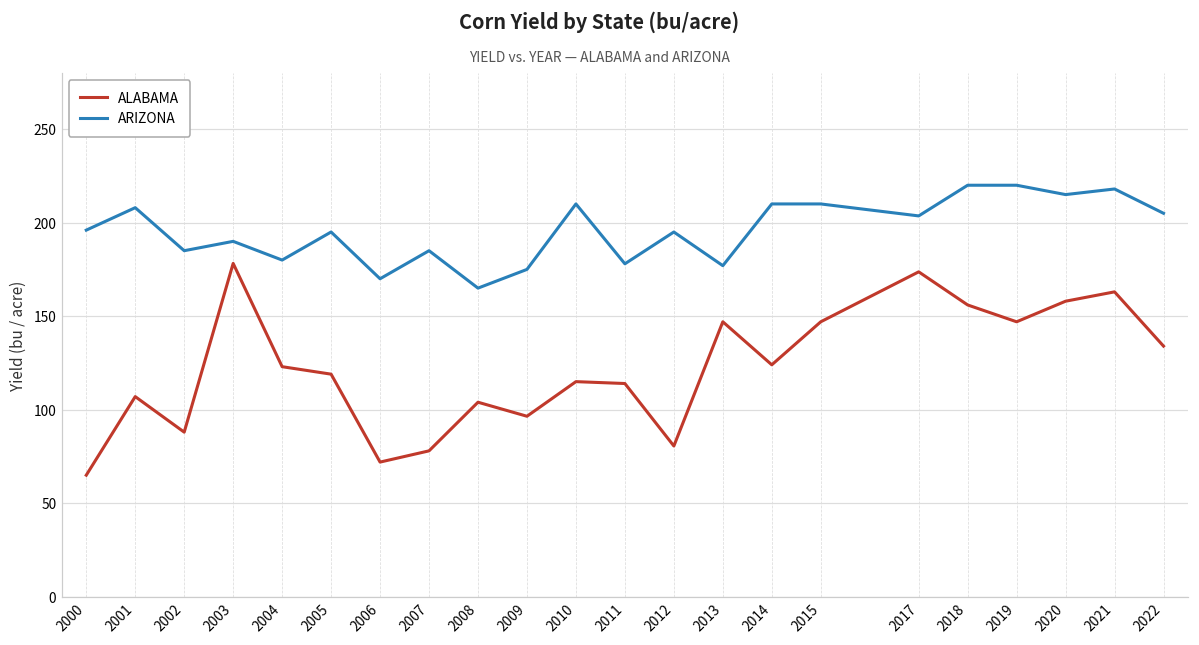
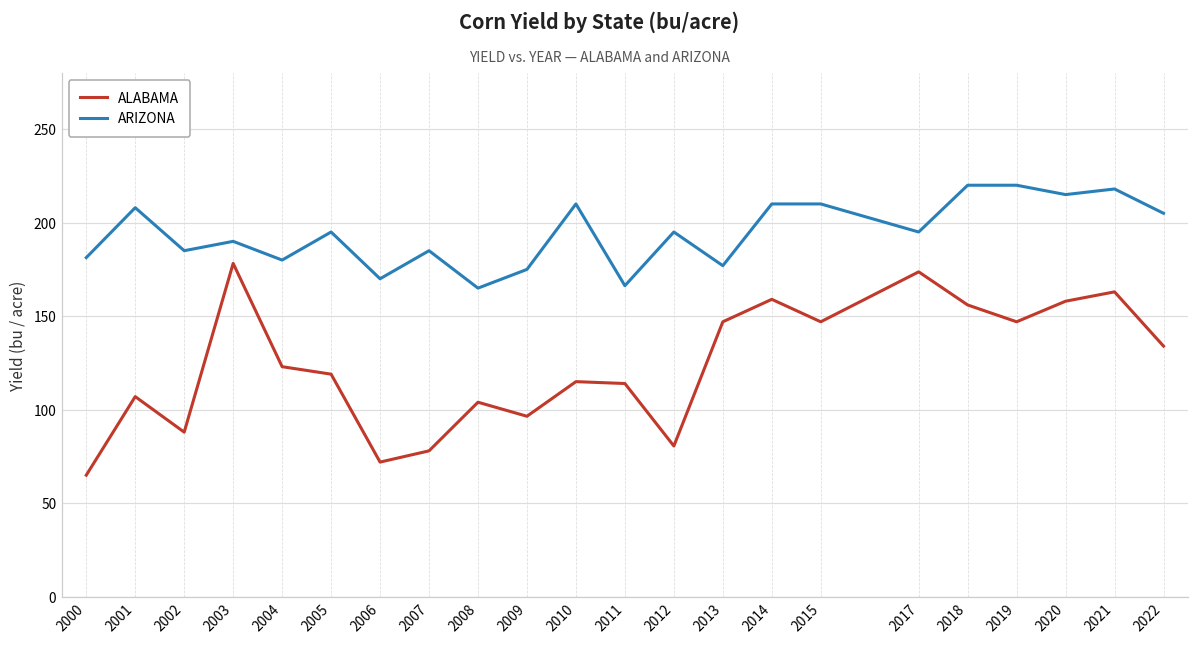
  {
    "ALABAMA": {
      "2000": 65,
      "2001": 107,
      "2002": 88,
      "2003": 178,
      "2004": 123,
      "2005": 119,
      "2006": 72,
      "2007": 78,
      "2008": 104,
      "2009": 97,
      "2010": 115,
      "2011": 114,
      "2012": 81,
      "2013": 147,
-     "2014": 124,
+     "2014": 159,
      "2015": 147,
      "2017": 174,
      "2018": 156,
      "2019": 147,
      "2020": 158,
      "2021": 163,
      "2022": 134
    },
    "ARIZONA": {
-     "2000": 196,
+     "2000": 181,
      "2001": 208,
      "2002": 185,
      "2003": 190,
      "2004": 180,
      "2005": 195,
      "2006": 170,
      "2007": 185,
      "2008": 165,
      "2009": 175,
      "2010": 210,
-     "2011": 178,
+     "2011": 166,
      "2012": 195,
      "2013": 177,
      "2014": 210,
      "2015": 210,
-     "2017": 204,
+     "2017": 195,
      "2018": 220,
      "2019": 220,
      "2020": 215,
      "2021": 218,
      "2022": 205
    }
  }
